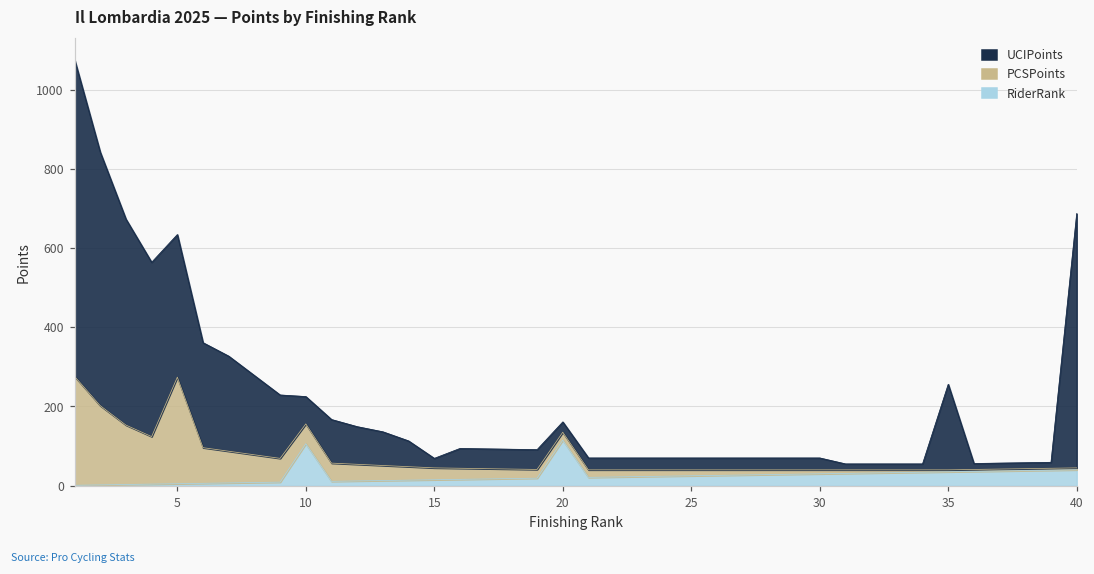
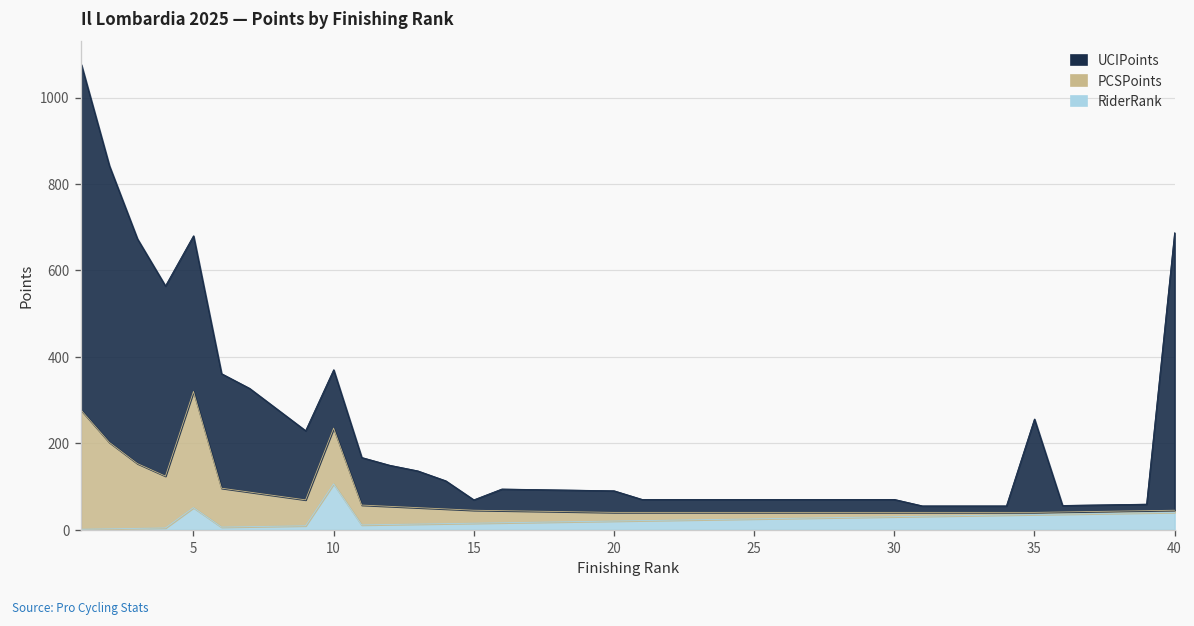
  {
    "RiderRank": {
-     "5": 10,
+     "5": 50,
      "10": 110,
      "15": 20,
-     "20": 120,
+     "20": 20,
      "25": 30,
      "30": 30
    },
    "PCSPoints": {
      "5": 270,
-     "10": 50,
+     "10": 130,
      "15": 30,
      "20": 20,
      "25": 20,
      "30": 10
    },
    "UCIPoints": {
      "5": 360,
-     "10": 70,
+     "10": 140,
      "15": 20,
-     "20": 30,
+     "20": 50,
      "25": 30,
      "30": 30,
      "35": 220,
      "40": 640
    }
  }
